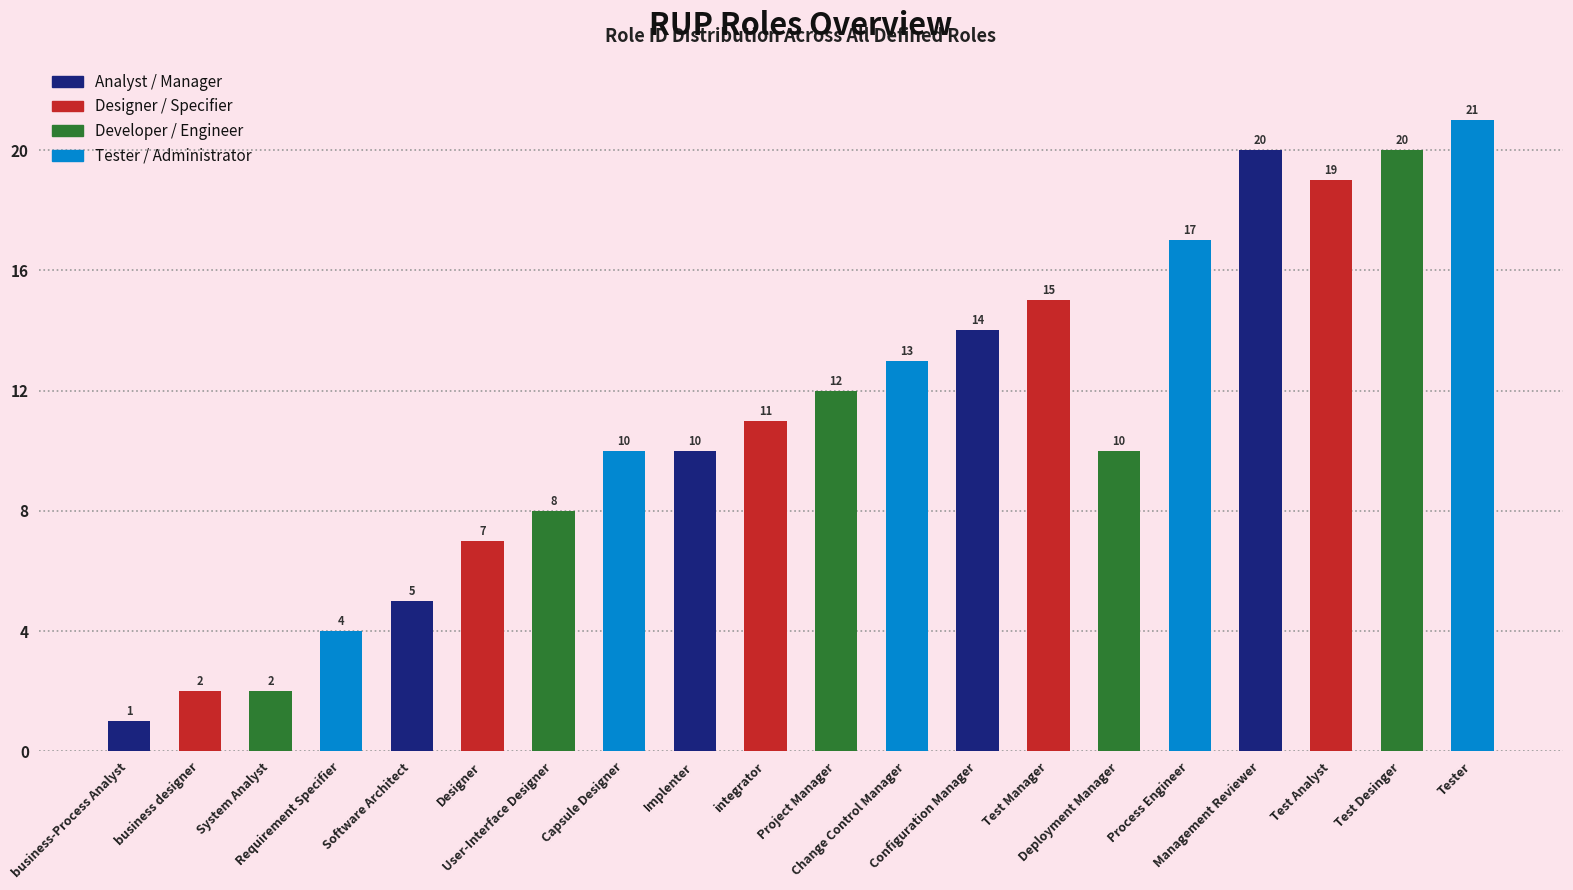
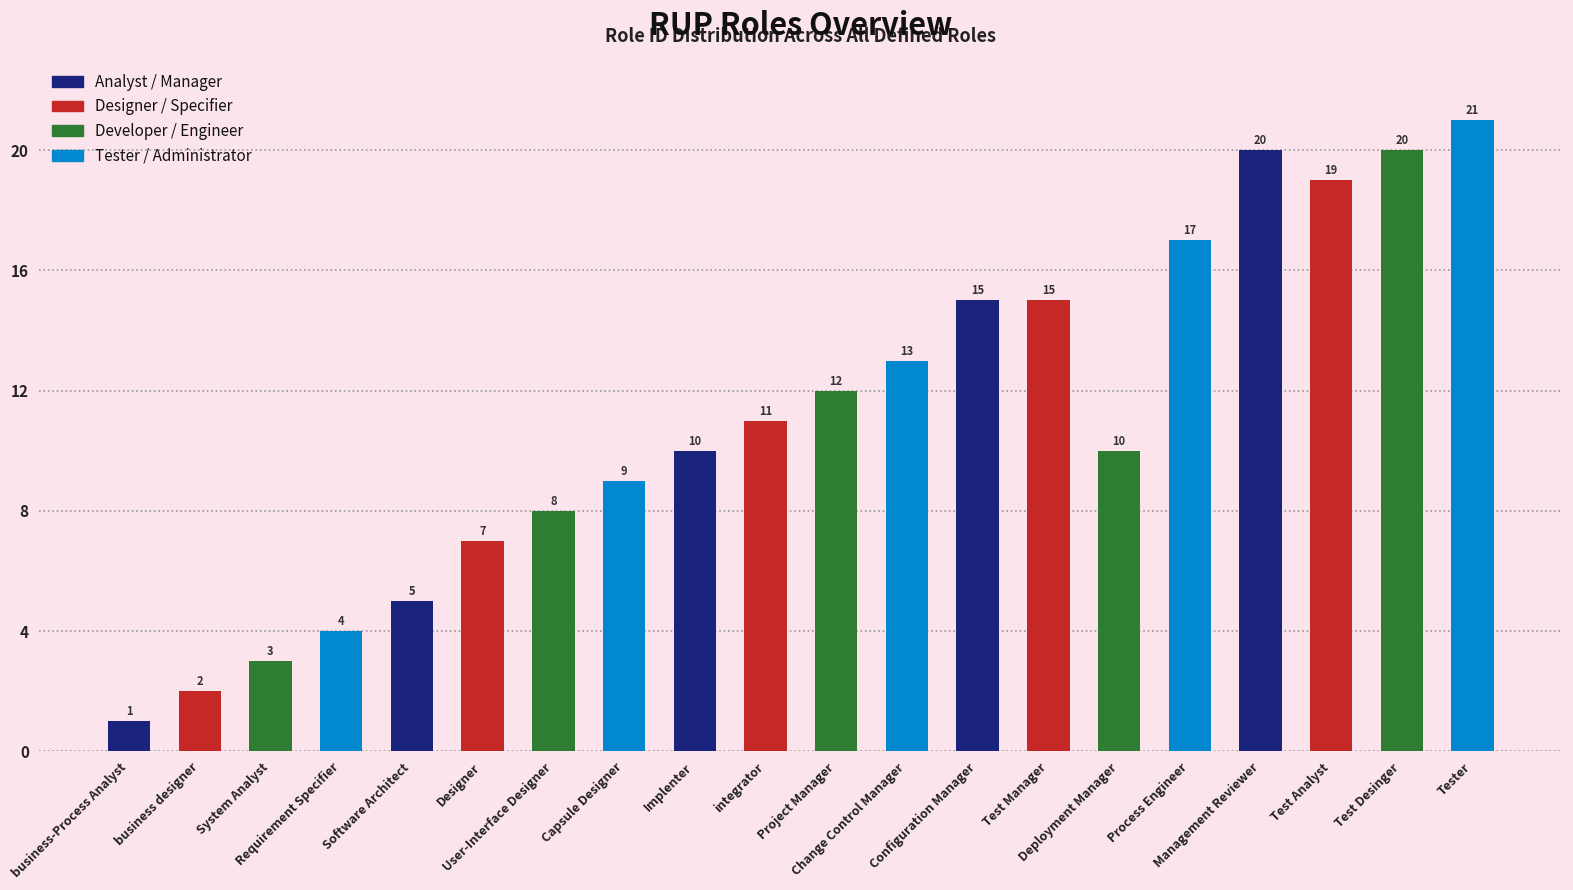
  {
    "business-Process Analyst": 1,
    "business designer": 2,
-   "System Analyst": 2,
+   "System Analyst": 3,
    "Requirement Specifier": 4,
    "Software Architect": 5,
    "Designer": 7,
    "User-Interface Designer": 8,
-   "Capsule Designer": 10,
+   "Capsule Designer": 9,
    "Implenter": 10,
    "integrator": 11,
    "Project Manager": 12,
    "Change Control Manager": 13,
-   "Configuration Manager": 14,
+   "Configuration Manager": 15,
    "Test Manager": 15,
    "Deployment Manager": 10,
    "Process Engineer": 17,
    "Management Reviewer": 20,
    "Test Analyst": 19,
    "Test Desinger": 20,
    "Tester": 21
  }
